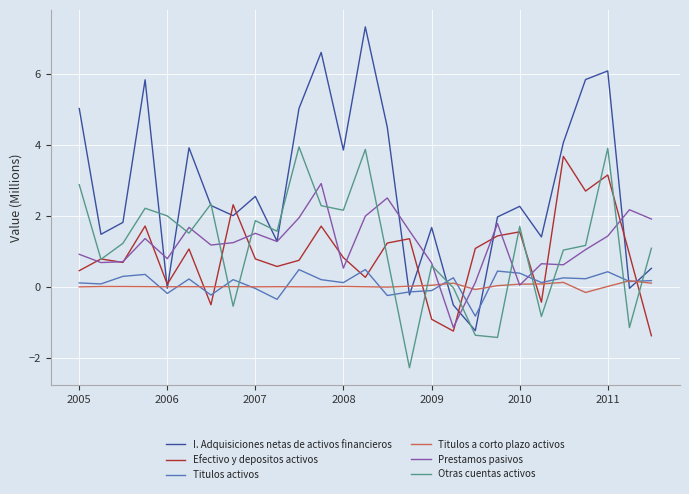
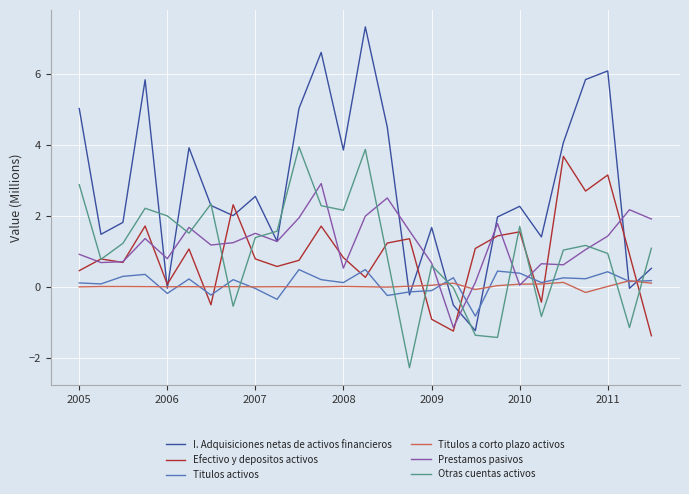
  {
    "Efectivo y depositos activos": {
      "2005": 0.5,
      "2007": 0.8,
      "2008": 0.8,
      "2009": -0.9,
      "2010": 1.5,
      "2011": 3.1
    },
    "Titulos a corto plazo activos": {
      "2005": 0.0,
      "2008": 0.0,
      "2009": 0.0,
      "2011": 0.0
    },
    "Prestamos pasivos": {
      "2005": 0.9,
      "2006": 0.8,
      "2007": 1.5,
      "2008": 0.5,
      "2011": 1.4
    },
    "Otras cuentas activos": {
      "2005": 2.9,
      "2006": 2.0,
-     "2007": 1.9,
+     "2007": 1.4,
      "2008": 2.2,
      "2010": 1.7,
-     "2011": 3.9
+     "2011": 0.9
    }
  }
